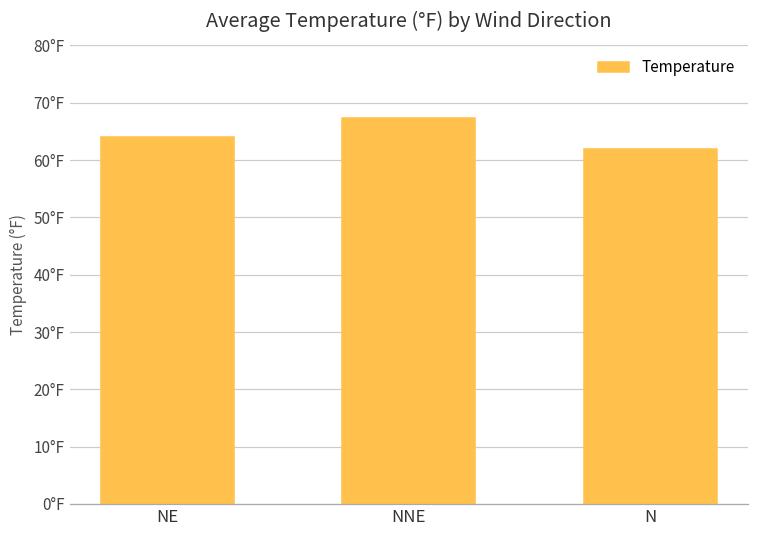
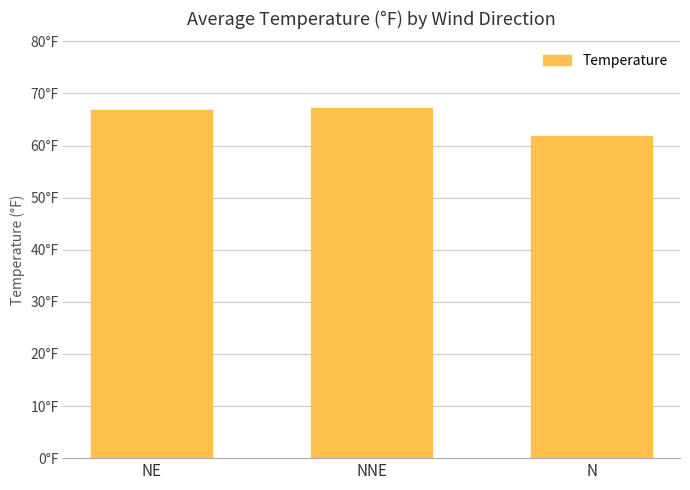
  {
-   "NE": "64°F",
+   "NE": "67°F",
    "NNE": "67°F",
    "N": "62°F"
  }
